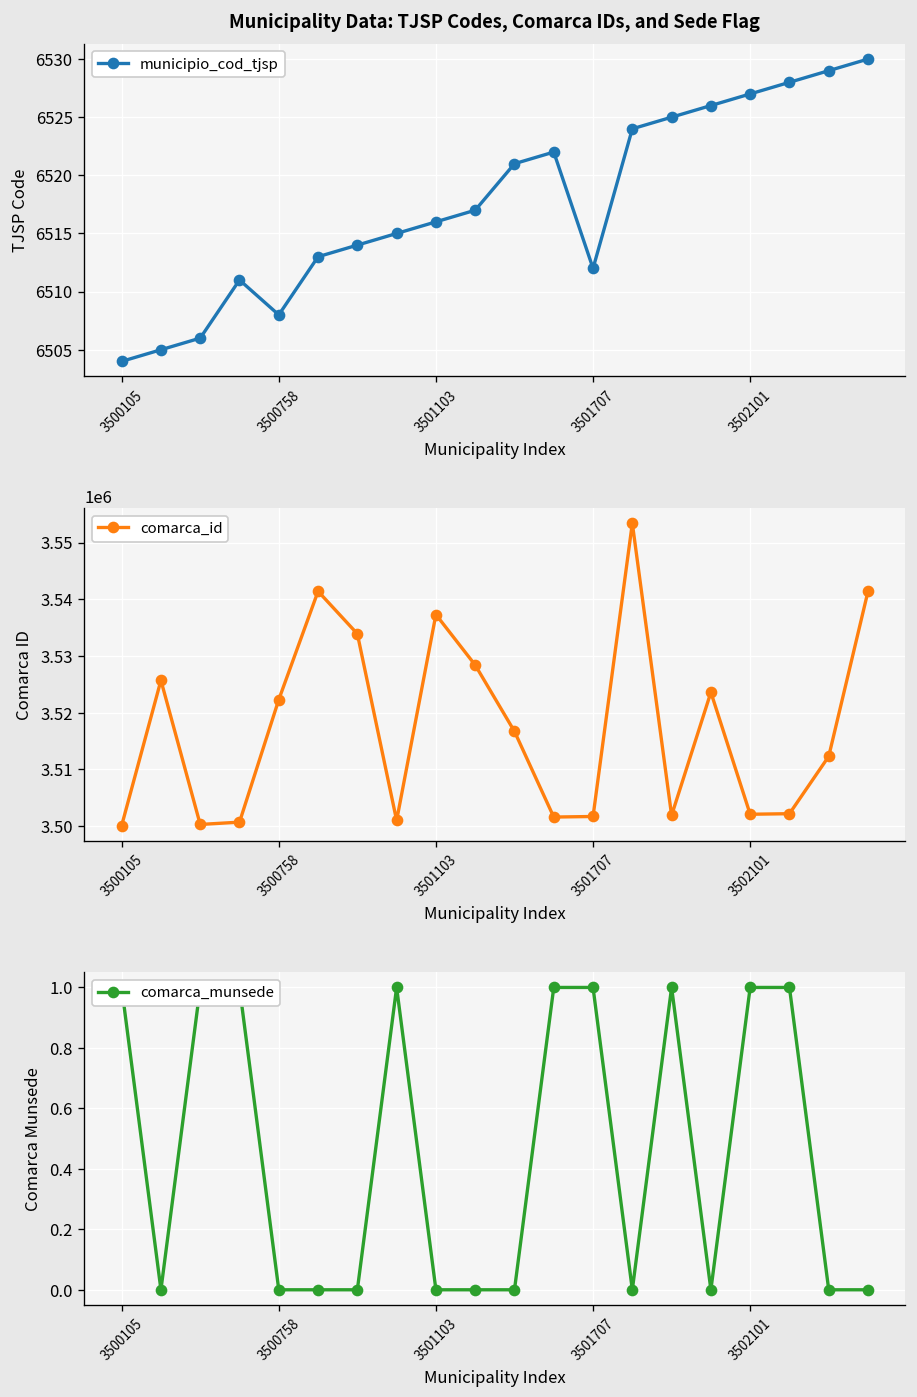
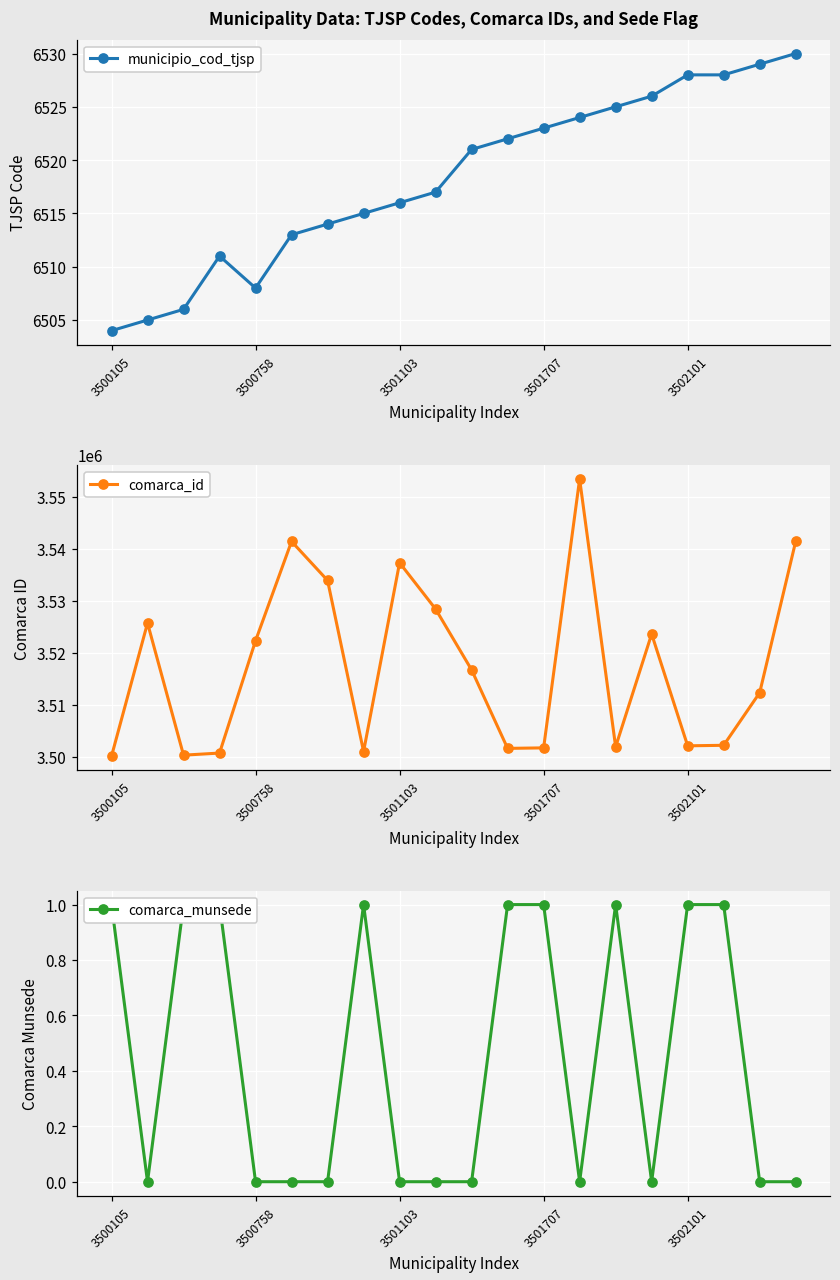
  {
    "Municipality Data: TJSP Codes, Comarca IDs, and Sede Flag": {
      "3500105": 6504,
      "3500758": 6508,
      "3501103": 6516,
-     "3501707": 6512,
-     "3502101": 6527
+     "3501707": 6523,
+     "3502101": 6528
    }
  }
